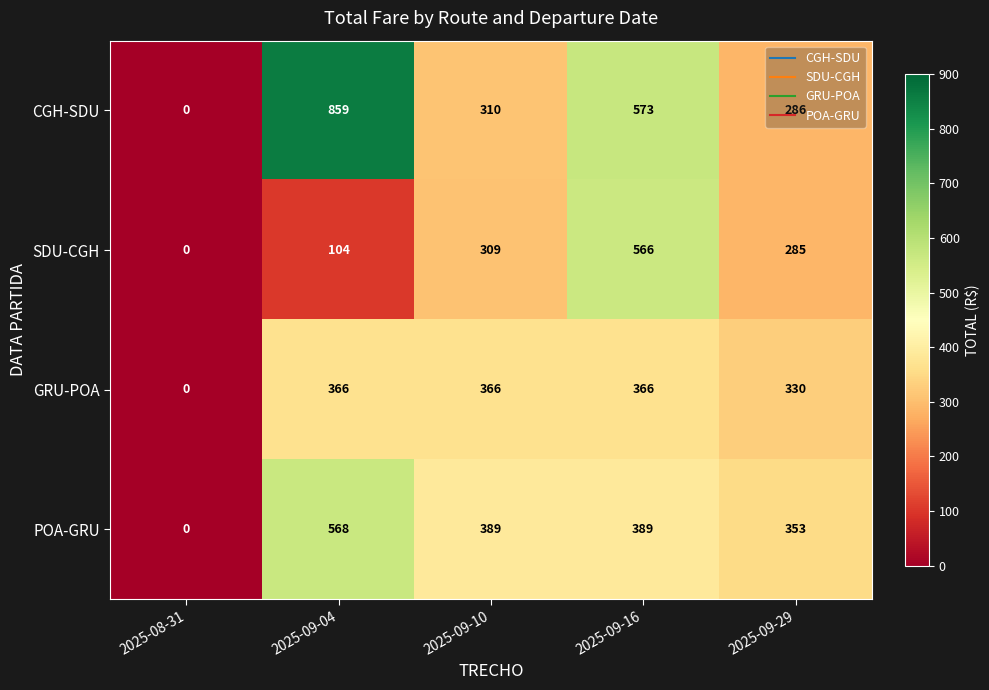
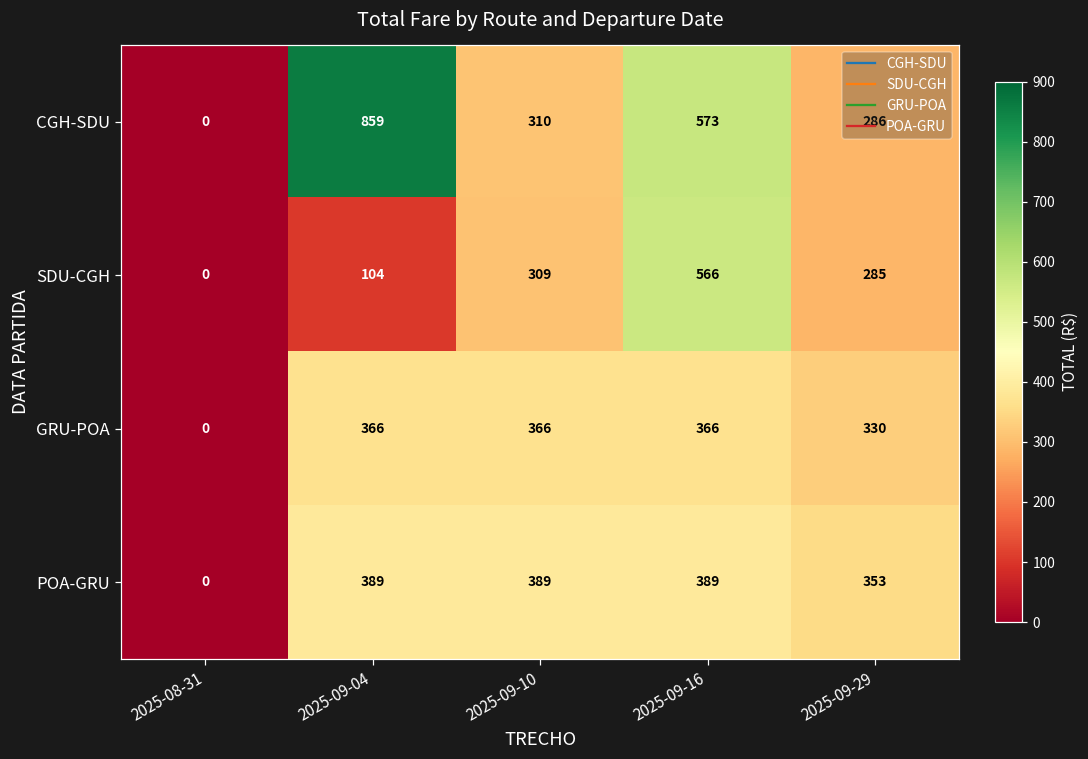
  {
    "CGH-SDU": {
      "2025-08-31": 0,
      "2025-09-04": 859,
      "2025-09-10": 310,
      "2025-09-16": 573
    },
    "SDU-CGH": {
      "2025-08-31": 0,
      "2025-09-04": 104,
      "2025-09-10": 309,
      "2025-09-16": 566,
      "2025-09-29": 285
    },
    "GRU-POA": {
      "2025-08-31": 0,
      "2025-09-04": 366,
      "2025-09-10": 366,
      "2025-09-16": 366,
      "2025-09-29": 330
    },
    "POA-GRU": {
      "2025-08-31": 0,
-     "2025-09-04": 568,
+     "2025-09-04": 389,
      "2025-09-10": 389,
      "2025-09-16": 389,
      "2025-09-29": 353
    }
  }
